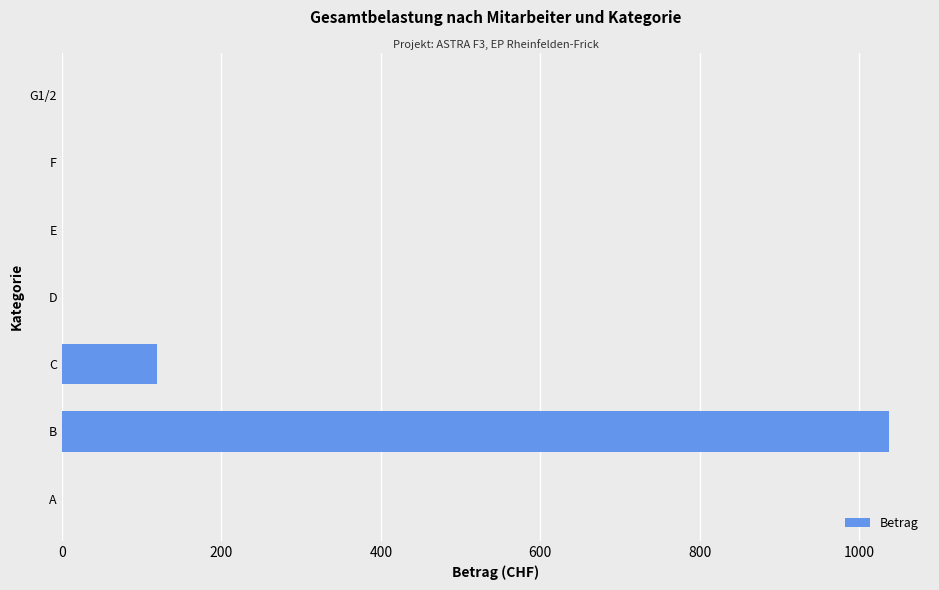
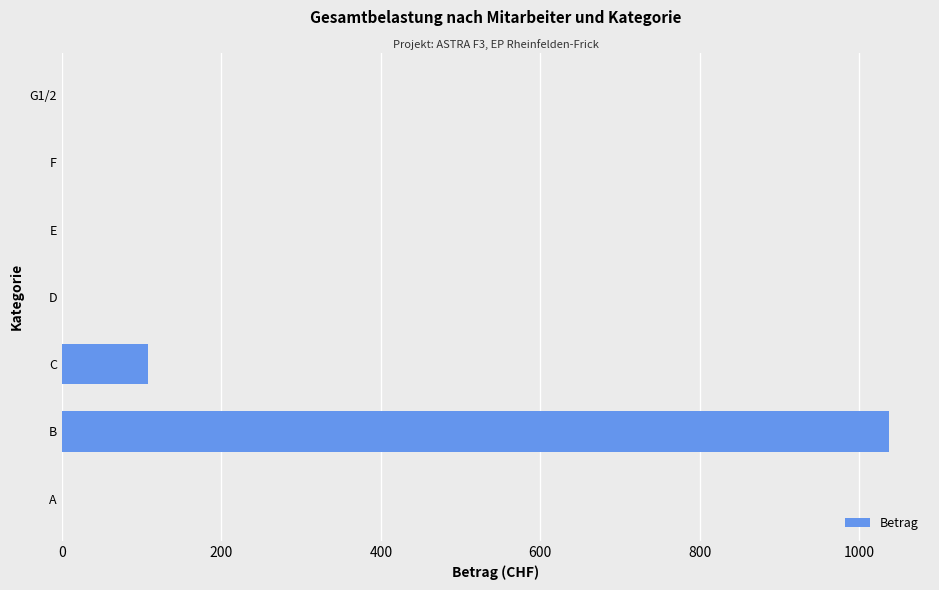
  {
    "G1/2": 0,
    "F": 0,
    "E": 0,
    "D": 0,
-   "C": 120,
+   "C": 110,
    "B": 1040,
    "A": 0
  }
